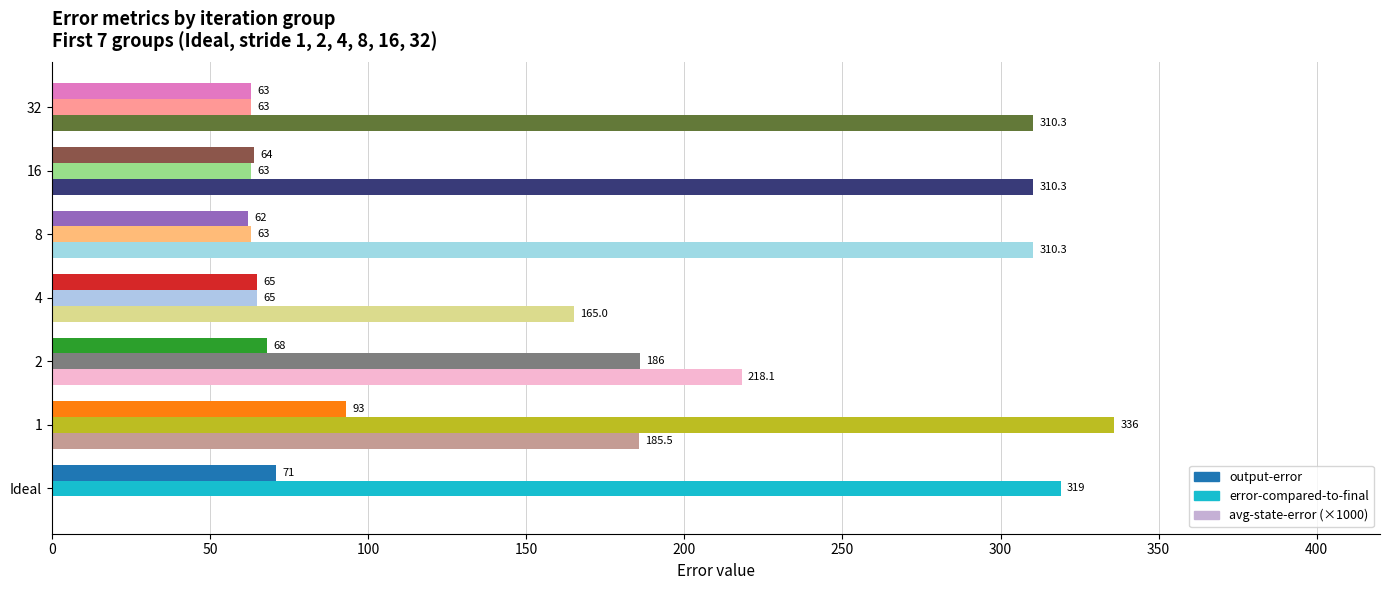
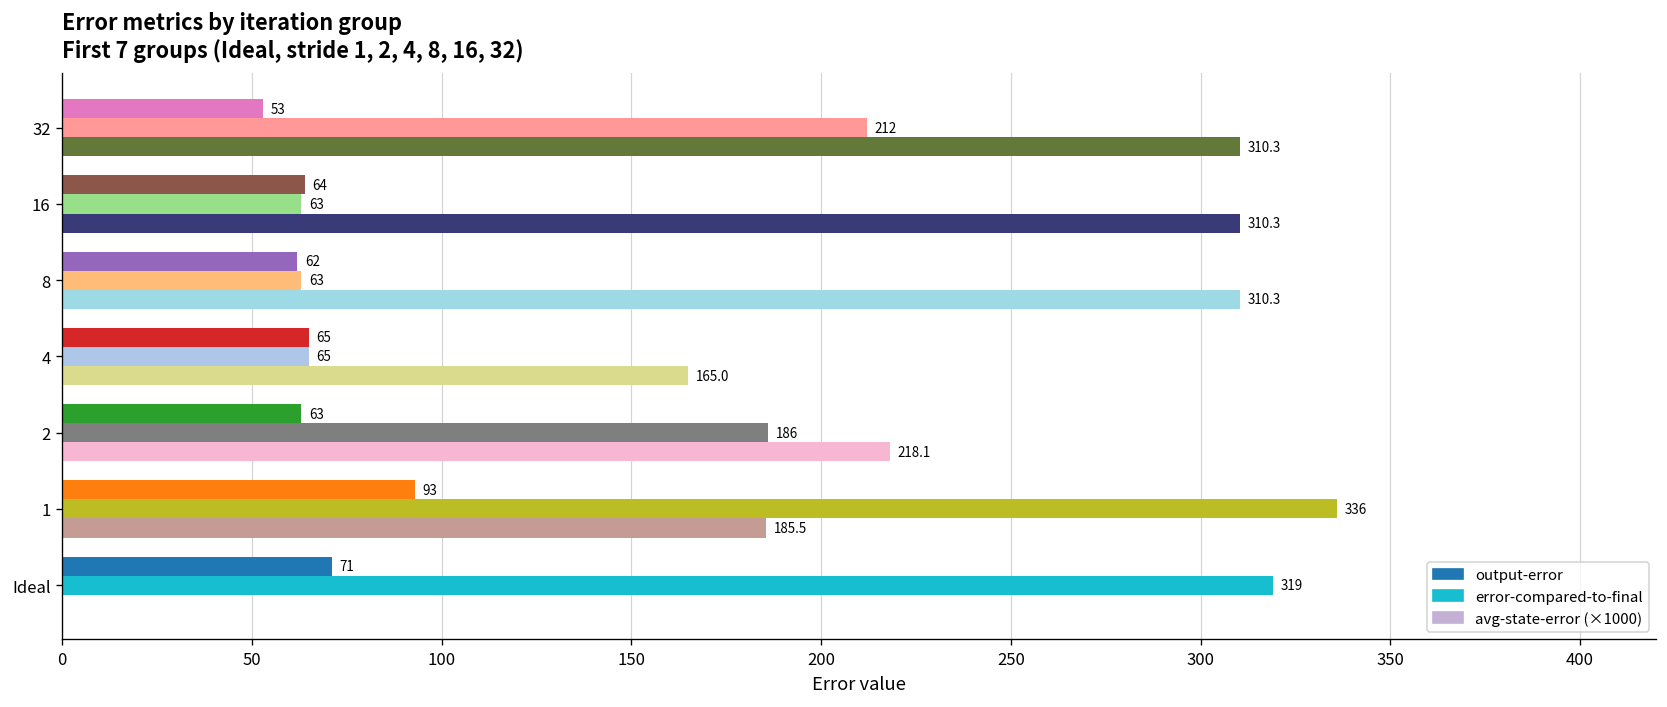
  {
    "output-error": {
-     "32": 63,
+     "32": 53,
      "16": 64,
      "8": 62,
      "4": 65,
-     "2": 68,
+     "2": 63,
      "1": 93,
      "Ideal": 71
    },
    "error-compared-to-final": {
-     "32": 63,
+     "32": 212,
      "16": 63,
      "8": 63,
      "4": 65,
      "2": 186,
      "1": 336,
      "Ideal": 319
    },
    "avg-state-error (×1000)": {
      "32": 310.3,
      "16": 310.3,
      "8": 310.3,
      "4": 165.0,
      "2": 218.1,
      "1": 185.5
    }
  }
